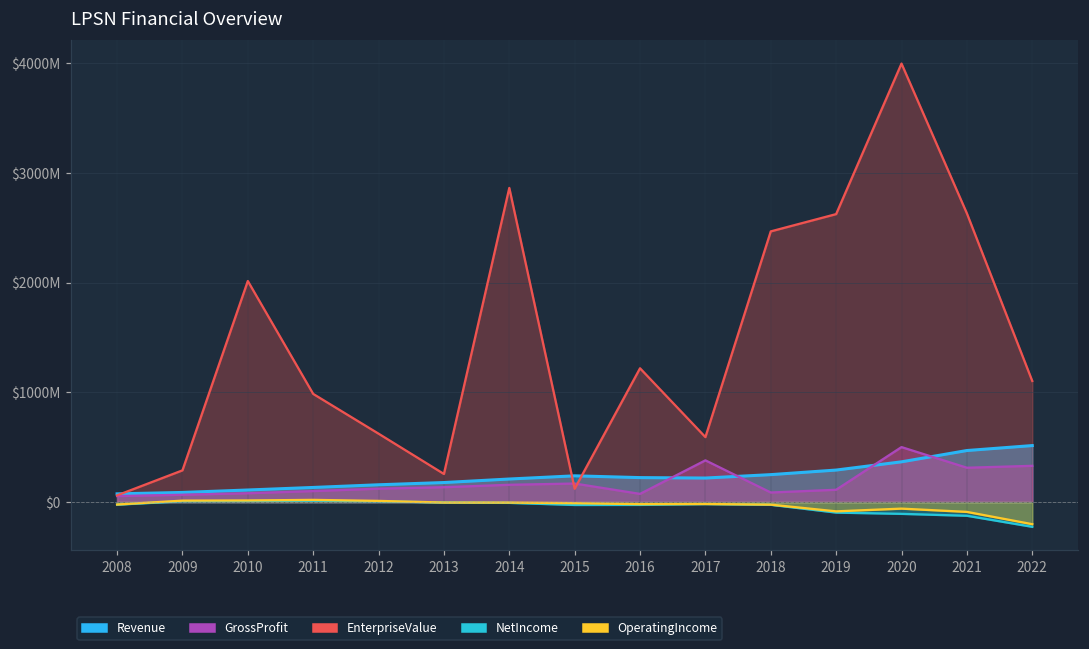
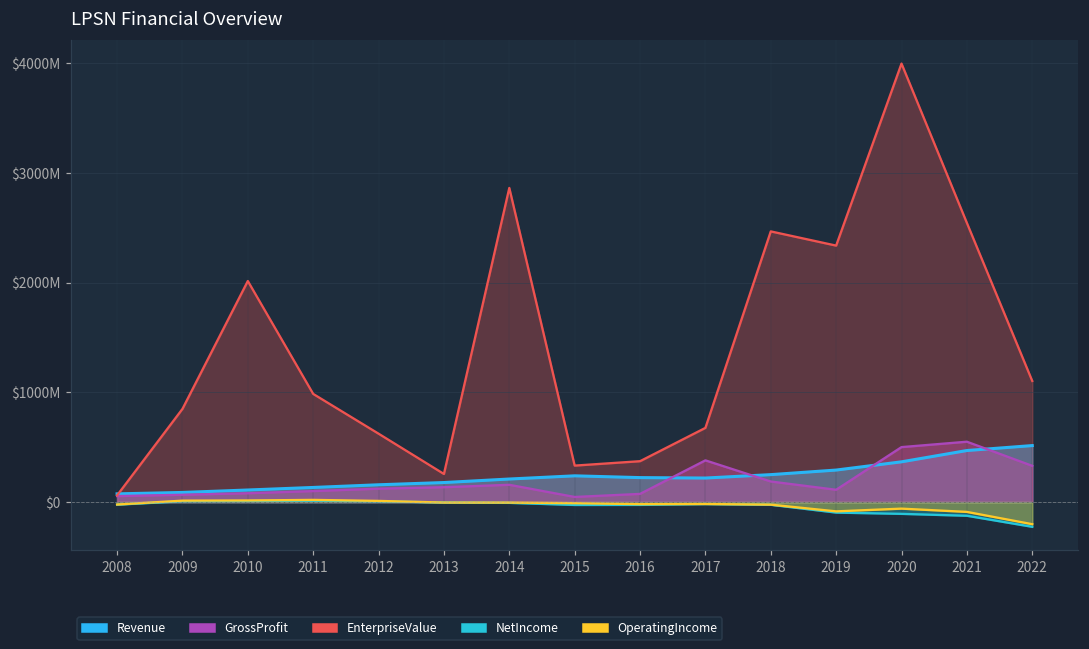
  {
    "GrossProfit": {
      "2010": "$100000000",
      "2011": "$100000000",
      "2012": "$100000000",
      "2013": "$100000000",
      "2014": "$200000000",
-     "2015": "$200000000",
+     "2015": "$0",
      "2016": "$100000000",
      "2017": "$400000000",
-     "2018": "$100000000",
+     "2018": "$200000000",
      "2019": "$100000000",
      "2020": "$500000000",
-     "2021": "$300000000",
+     "2021": "$600000000",
      "2022": "$300000000"
    },
    "EnterpriseValue": {
-     "2009": "$300000000",
+     "2009": "$800000000",
      "2010": "$2000000000",
      "2011": "$1000000000",
      "2012": "$600000000",
      "2013": "$300000000",
      "2014": "$2900000000",
-     "2015": "$100000000",
-     "2016": "$1200000000",
-     "2017": "$600000000",
+     "2015": "$300000000",
+     "2016": "$400000000",
+     "2017": "$700000000",
      "2018": "$2500000000",
-     "2019": "$2600000000",
+     "2019": "$2300000000",
      "2020": "$4000000000",
-     "2021": "$2600000000",
+     "2021": "$2500000000",
      "2022": "$1100000000"
    }
  }
